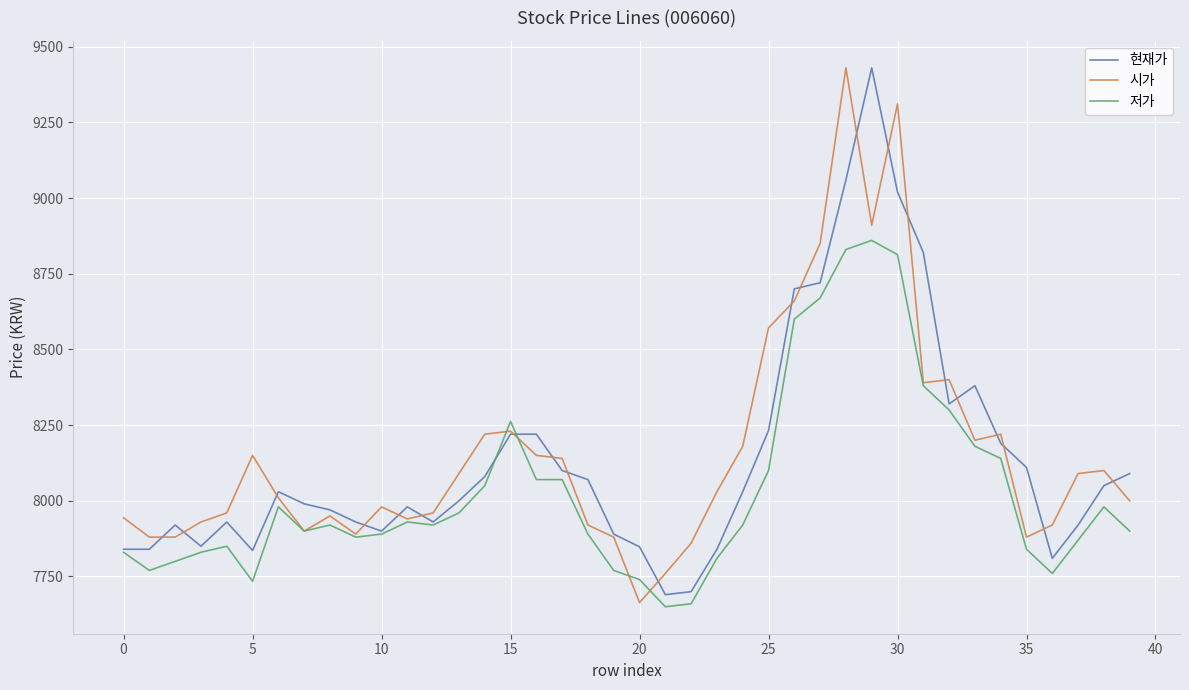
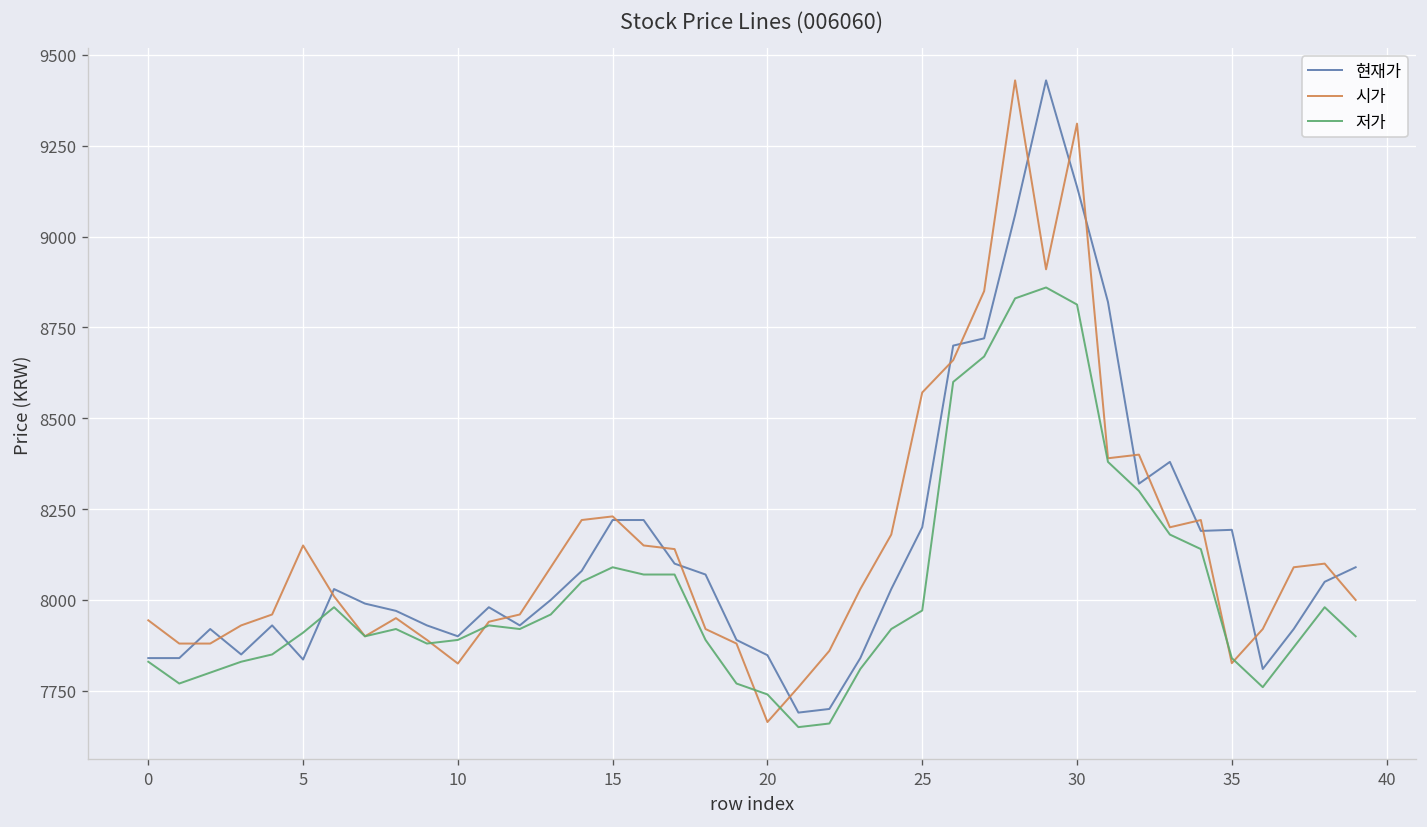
  {
    "현재가": {
      "0": 7840,
      "5": 7840,
      "10": 7900,
      "15": 8220,
      "20": 7850,
-     "25": 8230,
-     "30": 9020,
-     "35": 8110
+     "25": 8200,
+     "30": 9140,
+     "35": 8190
    },
    "시가": {
      "0": 7940,
      "5": 8150,
-     "10": 7980,
+     "10": 7830,
      "15": 8230,
      "20": 7660,
      "25": 8570,
      "30": 9310,
-     "35": 7880
+     "35": 7830
    },
    "저가": {
      "0": 7830,
-     "5": 7730,
+     "5": 7910,
      "10": 7890,
-     "15": 8260,
+     "15": 8090,
      "20": 7740,
-     "25": 8100,
+     "25": 7970,
      "30": 8810,
      "35": 7840
    }
  }
